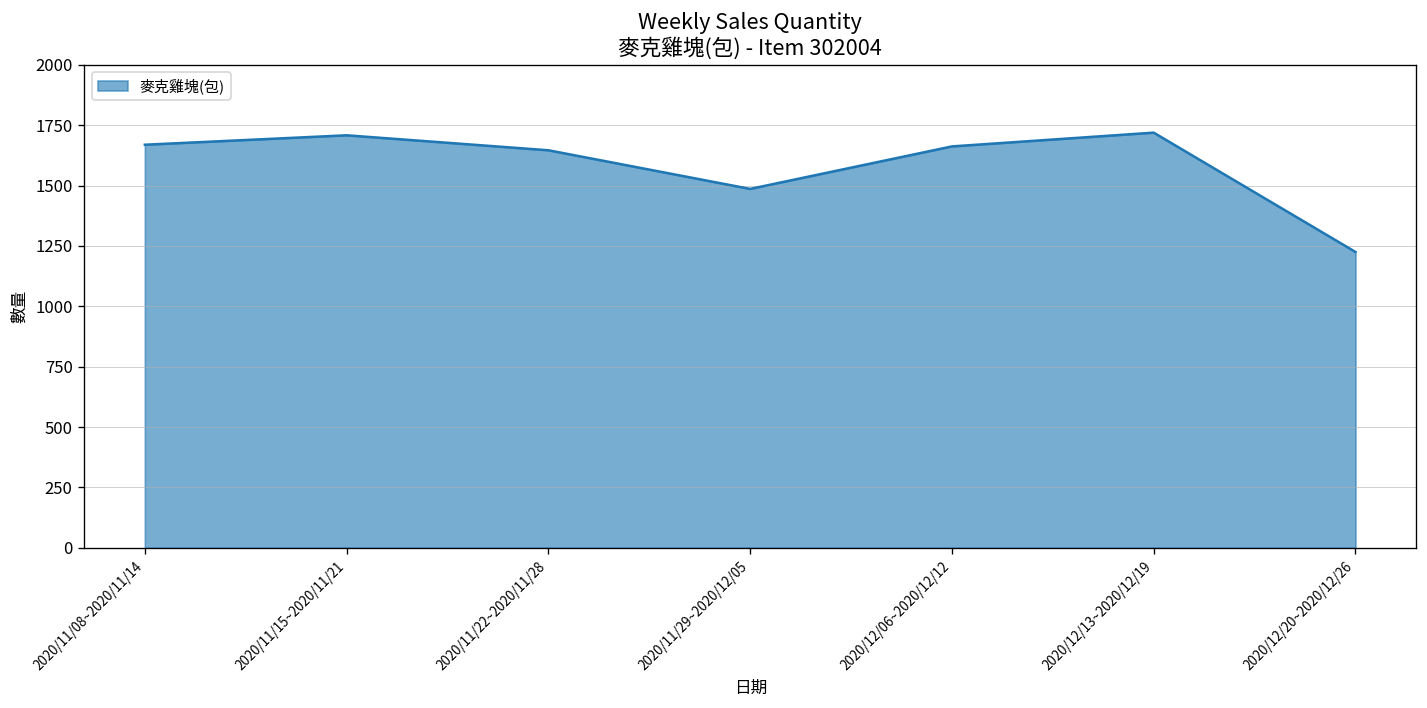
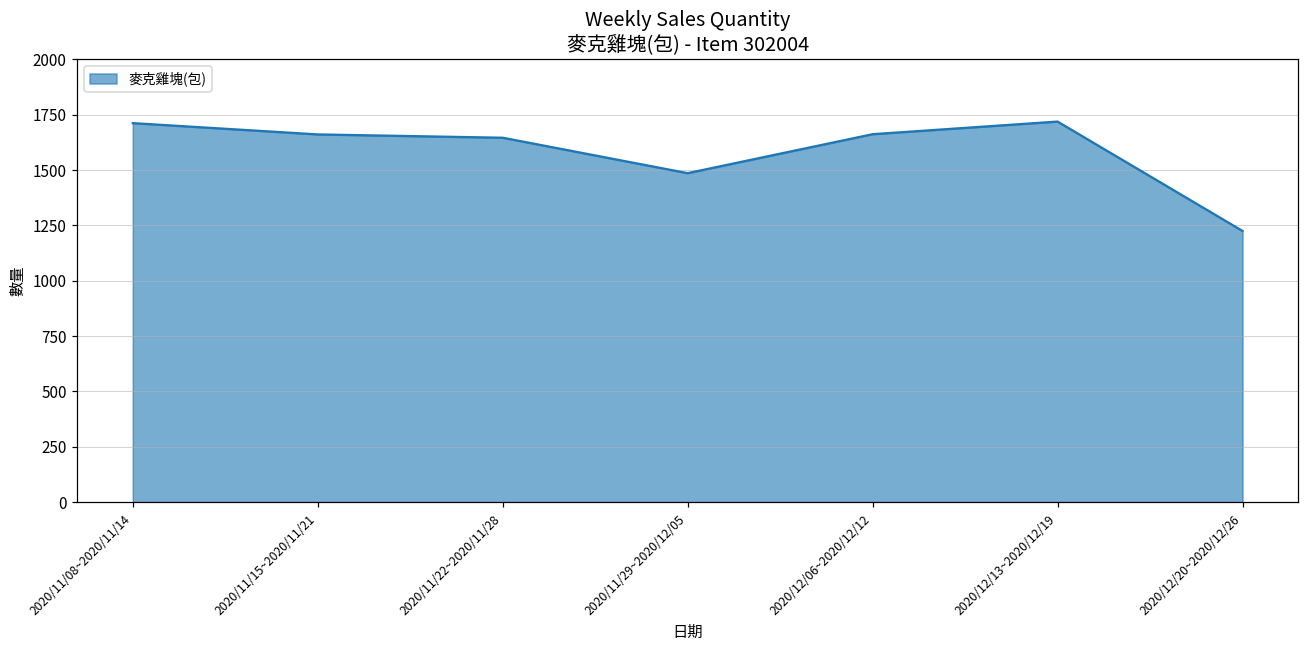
  {
-   "2020/11/08~2020/11/14": 1670,
-   "2020/11/15~2020/11/21": 1710,
+   "2020/11/08~2020/11/14": 1710,
+   "2020/11/15~2020/11/21": 1660,
    "2020/11/22~2020/11/28": 1650,
    "2020/11/29~2020/12/05": 1490,
    "2020/12/06~2020/12/12": 1660,
    "2020/12/13~2020/12/19": 1720,
    "2020/12/20~2020/12/26": 1230
  }
